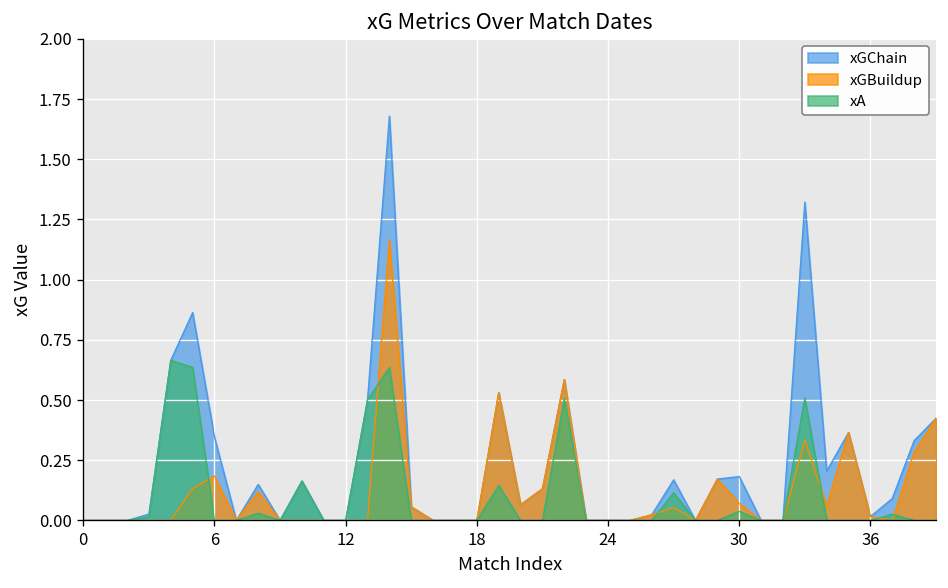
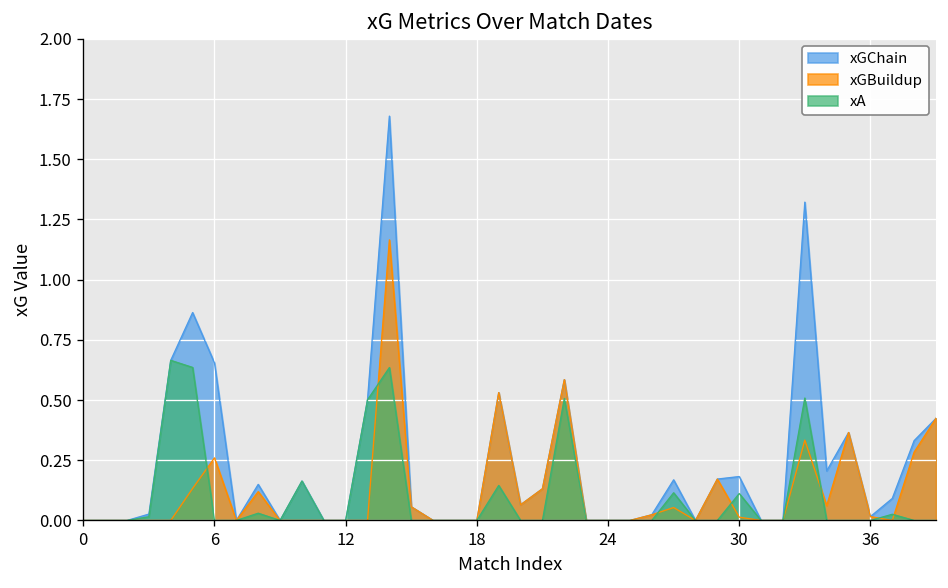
  {
    "xGChain": {
-     "6": 0.35,
+     "6": 0.65,
      "30": 0.18
    },
    "xGBuildup": {
-     "6": 0.18,
-     "30": 0.07
+     "6": 0.26,
+     "30": 0.01
    },
    "xA": {
      "6": 0.00,
-     "30": 0.04,
+     "30": 0.11,
      "36": 0.00
    }
  }
